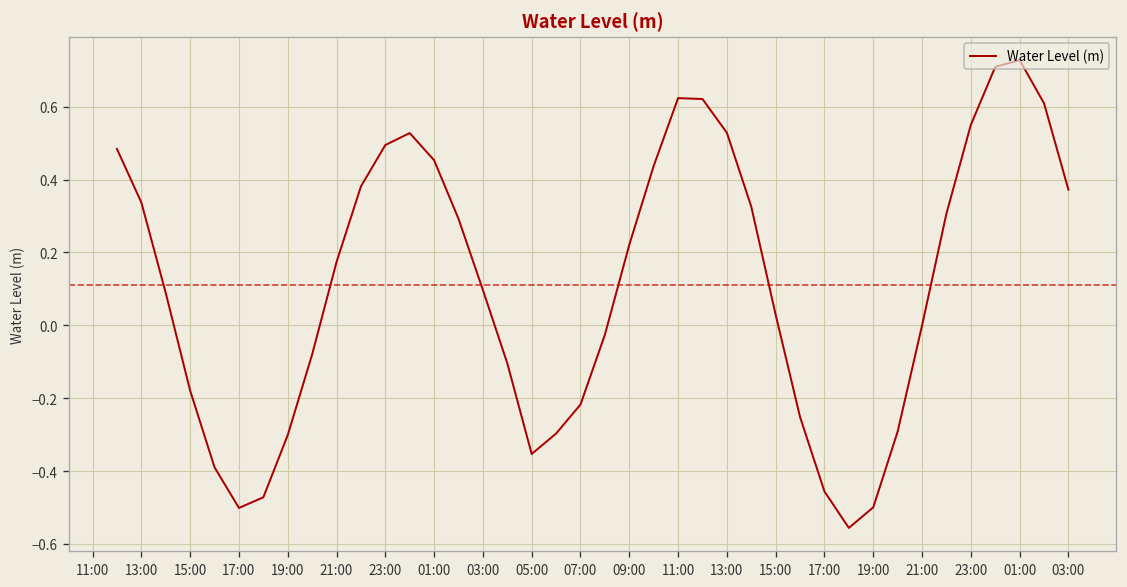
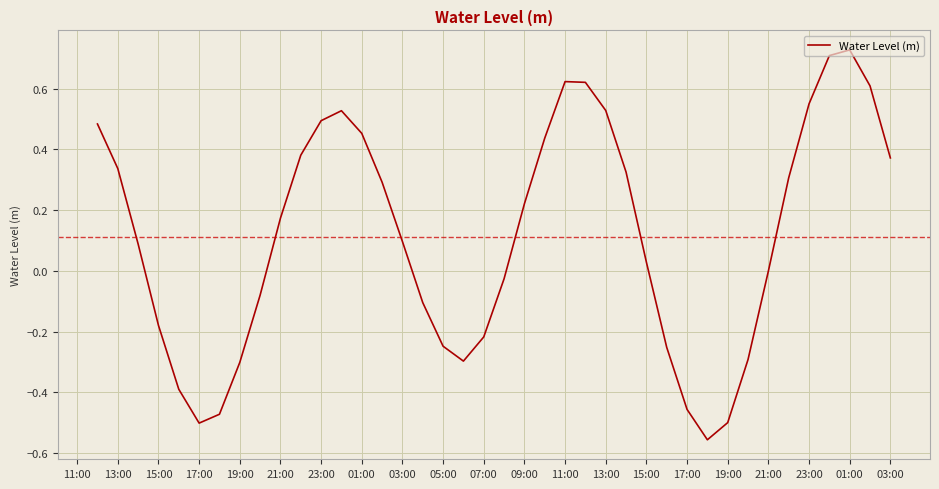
  {
-   "05:00": -0.35,
+   "05:00": -0.25,
    "07:00": -0.22,
    "09:00": 0.22,
    "11:00": 0.62
  }
